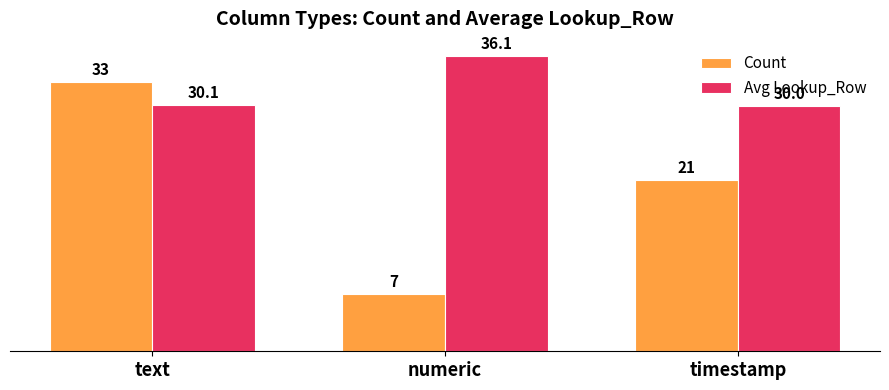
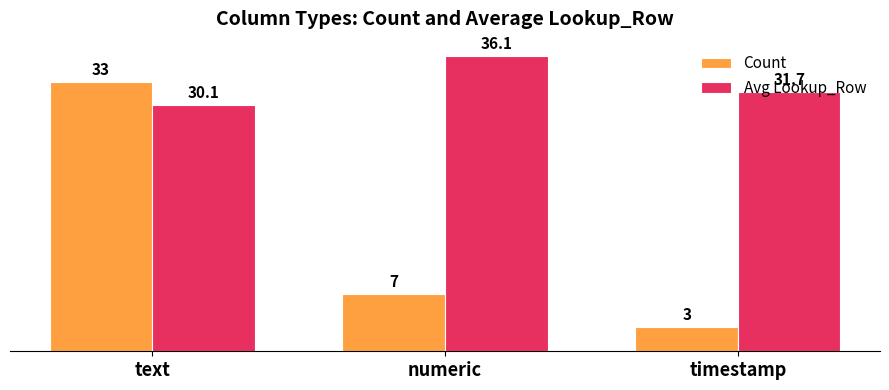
  {
    "Count": {
      "text": 33,
      "numeric": 7,
-     "timestamp": 21
+     "timestamp": 3
    },
    "Avg Lookup_Row": {
      "text": 30.1,
      "numeric": 36.1,
-     "timestamp": 30.0
+     "timestamp": 31.7
    }
  }
